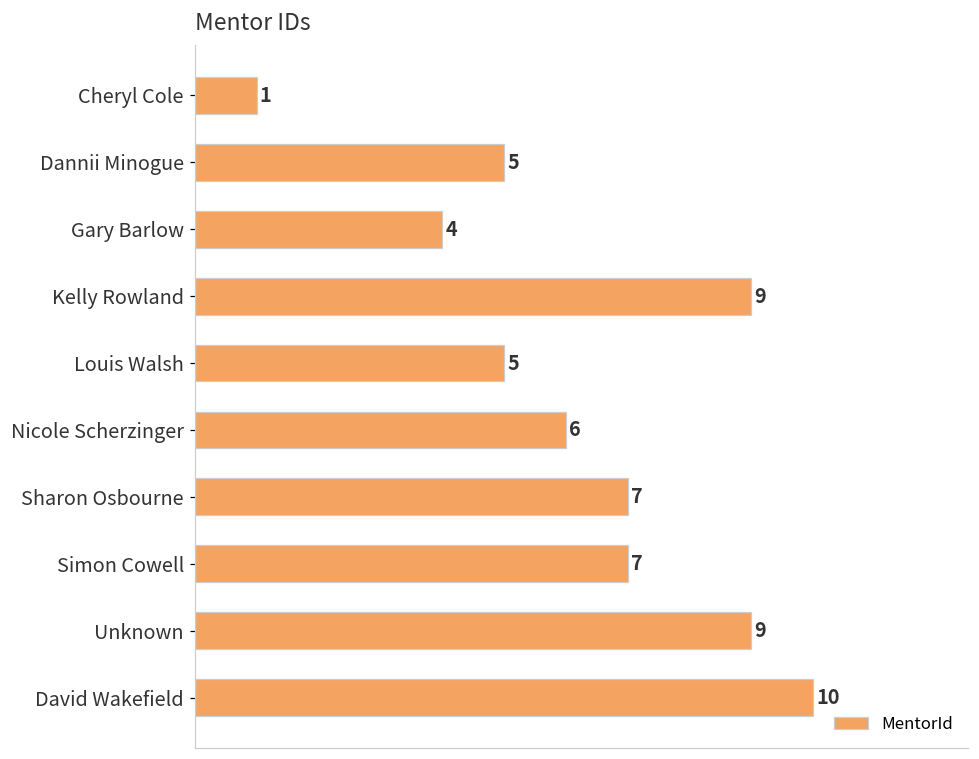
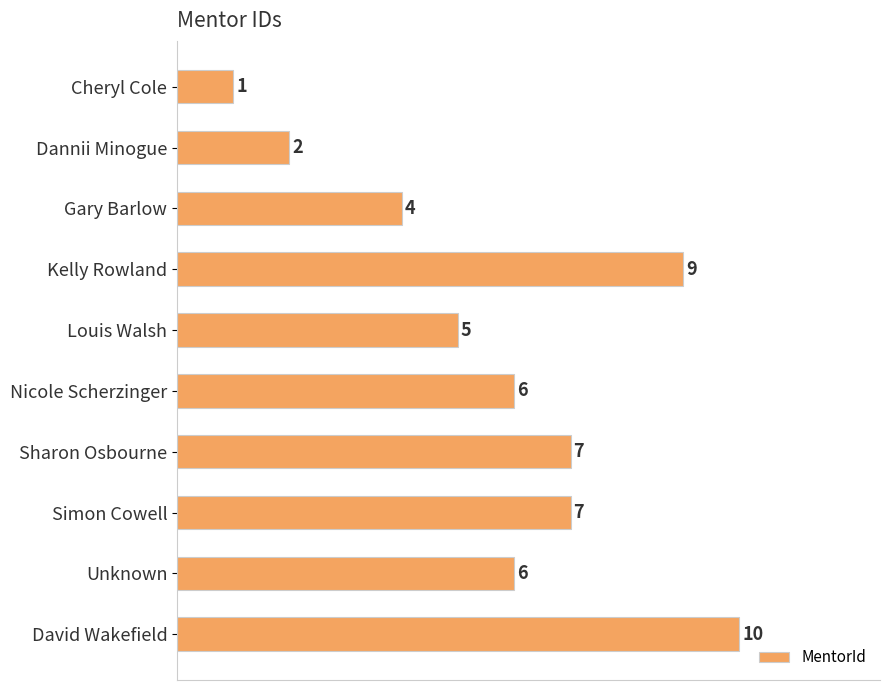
  {
    "Cheryl Cole": 1,
-   "Dannii Minogue": 5,
+   "Dannii Minogue": 2,
    "Gary Barlow": 4,
    "Kelly Rowland": 9,
    "Louis Walsh": 5,
    "Nicole Scherzinger": 6,
    "Sharon Osbourne": 7,
    "Simon Cowell": 7,
-   "Unknown": 9,
+   "Unknown": 6,
    "David Wakefield": 10
  }
